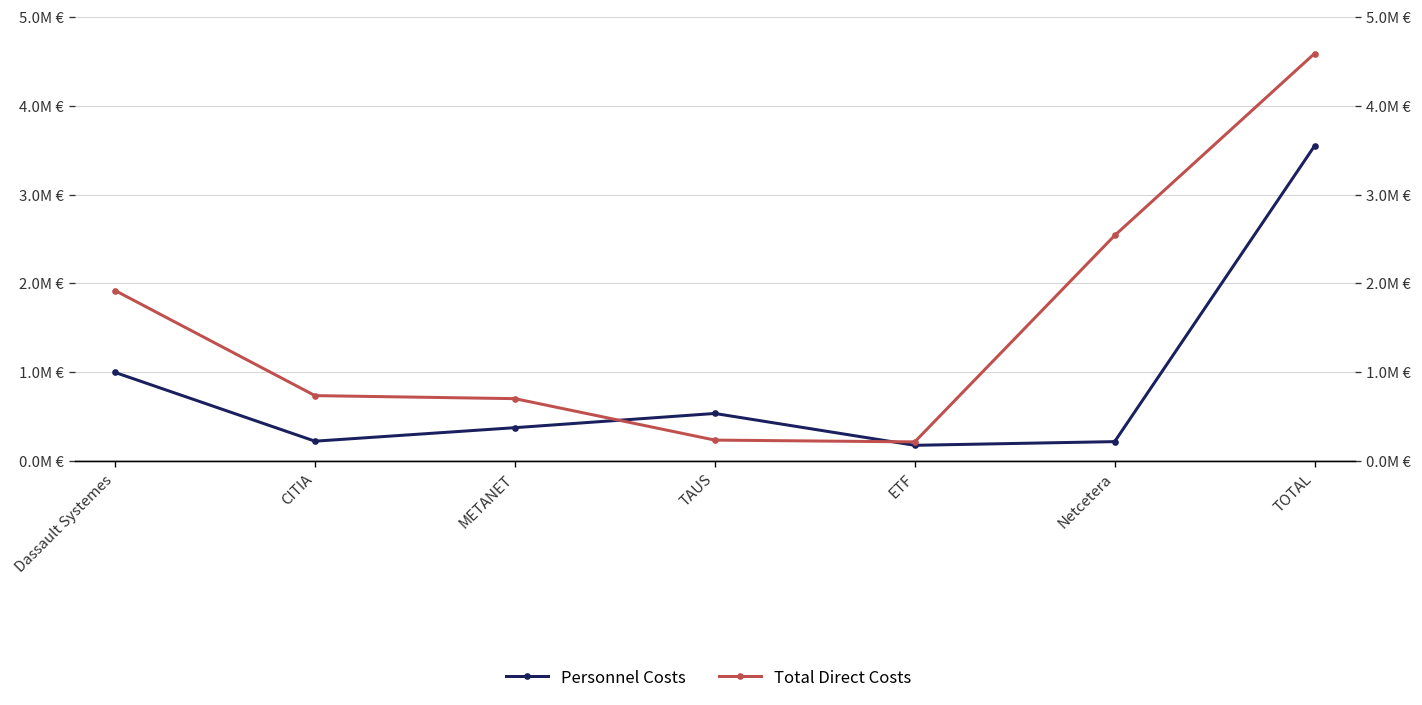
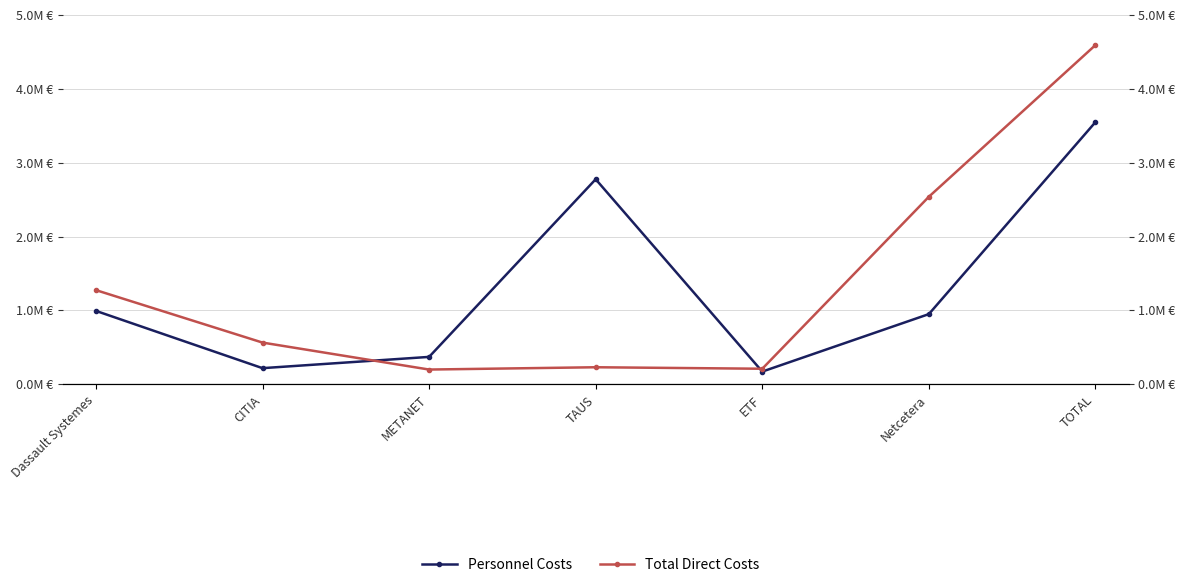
  {
    "Personnel Costs": {
      "Dassault Systemes": "1.0M €",
      "CITIA": "0.2M €",
      "METANET": "0.4M €",
-     "TAUS": "0.5M €",
+     "TAUS": "2.8M €",
      "ETF": "0.2M €",
-     "Netcetera": "0.2M €",
+     "Netcetera": "1.0M €",
      "TOTAL": "3.5M €"
    },
    "Total Direct Costs": {
-     "Dassault Systemes": "1.9M €",
-     "CITIA": "0.7M €",
-     "METANET": "0.7M €",
+     "Dassault Systemes": "1.3M €",
+     "CITIA": "0.6M €",
+     "METANET": "0.2M €",
      "TAUS": "0.2M €",
      "ETF": "0.2M €",
      "Netcetera": "2.5M €",
      "TOTAL": "4.6M €"
    }
  }
